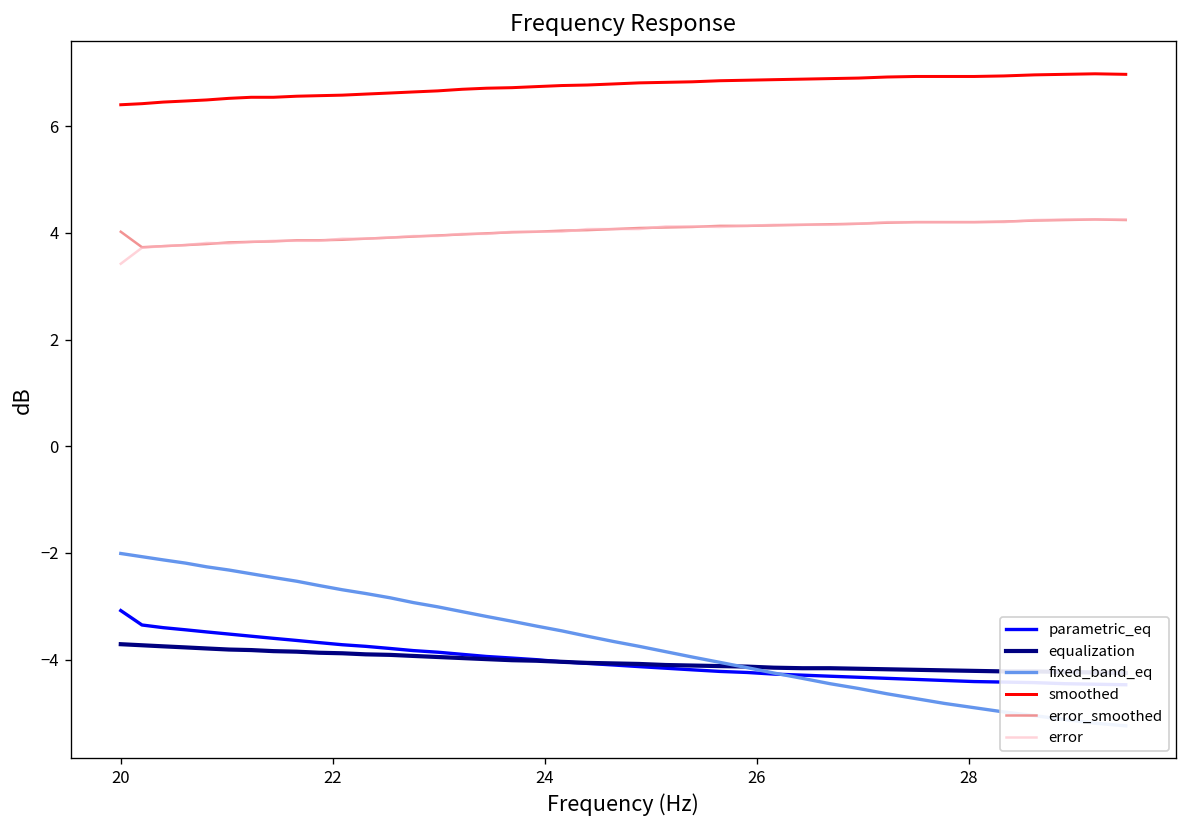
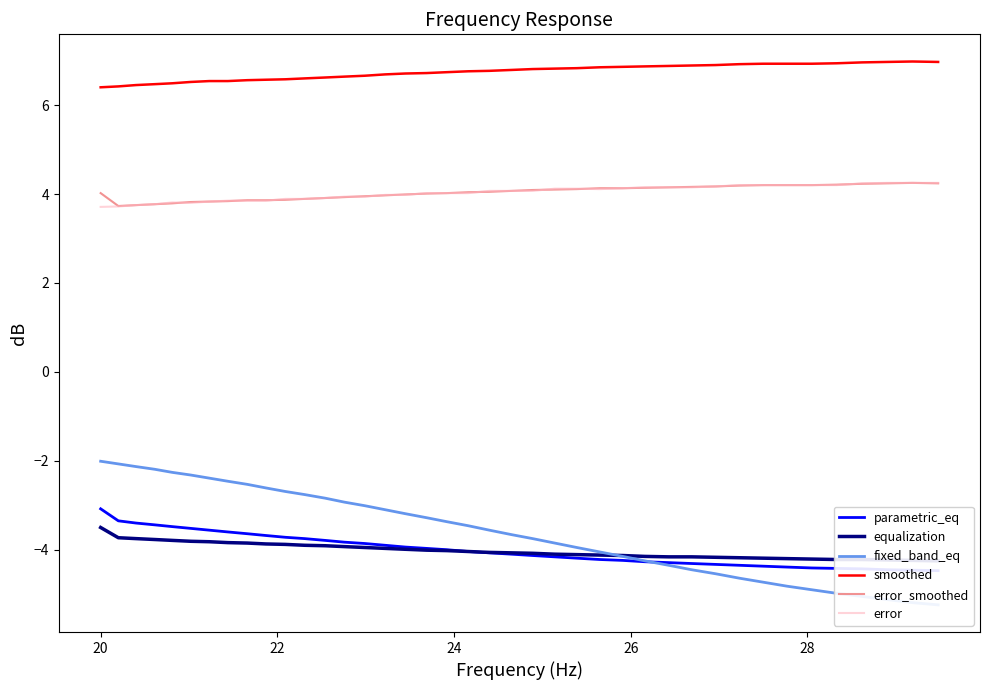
  {
    "parametric_eq": {
      "20": -3.1
    },
    "equalization": {
-     "20": -3.7
+     "20": -3.5
    },
    "fixed_band_eq": {
      "20": -2.0
    },
    "smoothed": {
      "20": 6.4
    },
    "error_smoothed": {
      "20": 4.0
    },
    "error": {
-     "20": 3.4
+     "20": 3.7
    }
  }
